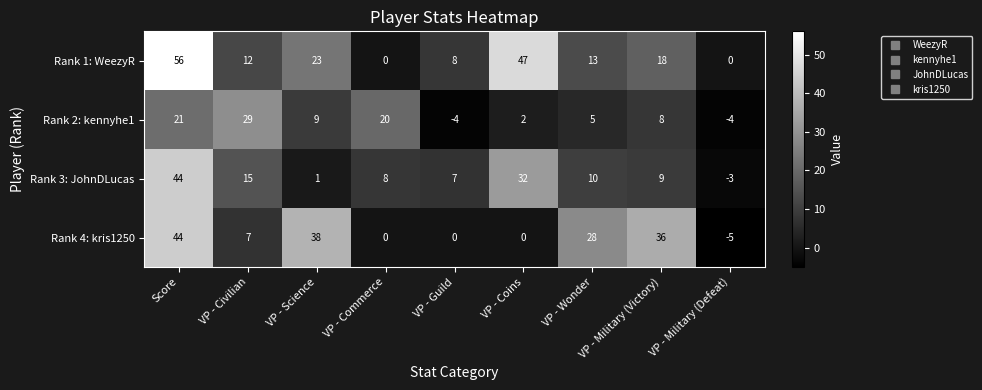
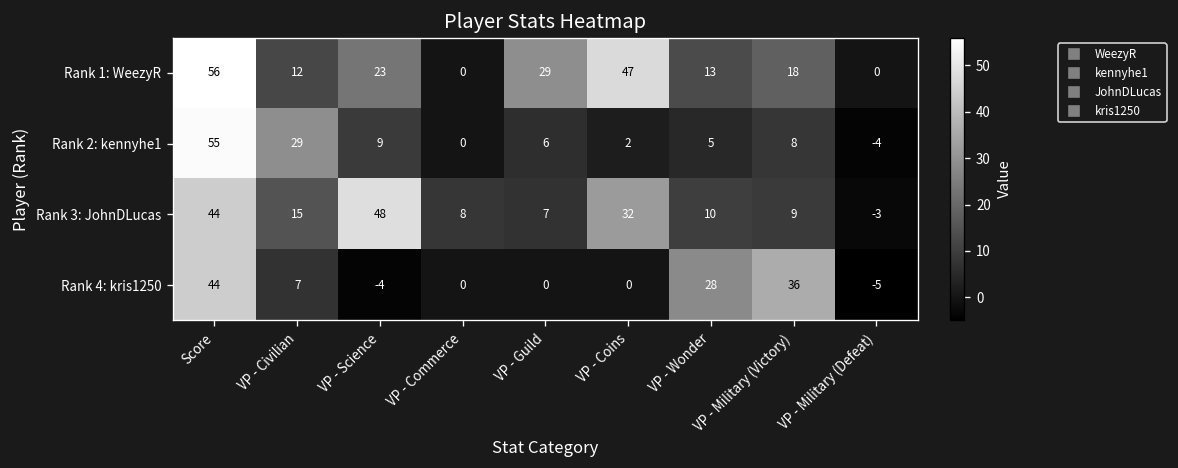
  {
    "Rank 1: WeezyR": {
      "Score": 56,
      "VP - Civilian": 12,
      "VP - Science": 23,
      "VP - Commerce": 0,
-     "VP - Guild": 8,
+     "VP - Guild": 29,
      "VP - Coins": 47,
      "VP - Wonder": 13,
      "VP - Military (Victory)": 18,
      "VP - Military (Defeat)": 0
    },
    "Rank 2: kennyhe1": {
-     "Score": 21,
+     "Score": 55,
      "VP - Civilian": 29,
      "VP - Science": 9,
-     "VP - Commerce": 20,
-     "VP - Guild": -4,
+     "VP - Commerce": 0,
+     "VP - Guild": 6,
      "VP - Coins": 2,
      "VP - Wonder": 5,
      "VP - Military (Victory)": 8,
      "VP - Military (Defeat)": -4
    },
    "Rank 3: JohnDLucas": {
      "Score": 44,
      "VP - Civilian": 15,
-     "VP - Science": 1,
+     "VP - Science": 48,
      "VP - Commerce": 8,
      "VP - Guild": 7,
      "VP - Coins": 32,
      "VP - Wonder": 10,
      "VP - Military (Victory)": 9,
      "VP - Military (Defeat)": -3
    },
    "Rank 4: kris1250": {
      "Score": 44,
      "VP - Civilian": 7,
-     "VP - Science": 38,
+     "VP - Science": -4,
      "VP - Commerce": 0,
      "VP - Guild": 0,
      "VP - Coins": 0,
      "VP - Wonder": 28,
      "VP - Military (Victory)": 36,
      "VP - Military (Defeat)": -5
    }
  }
